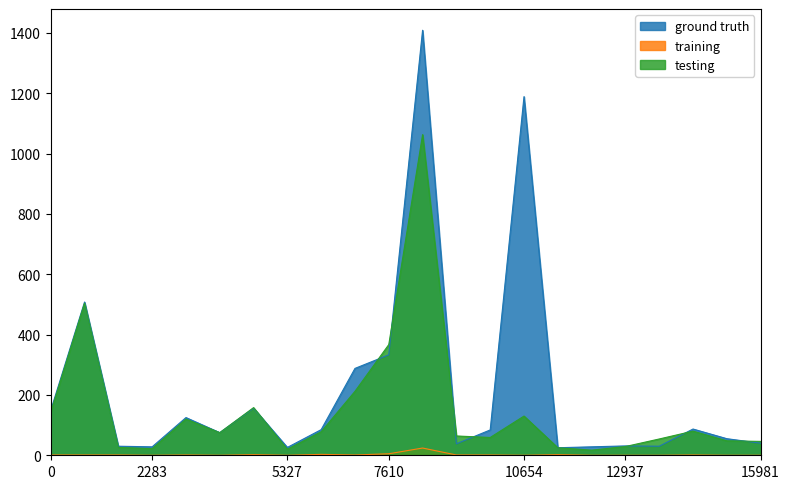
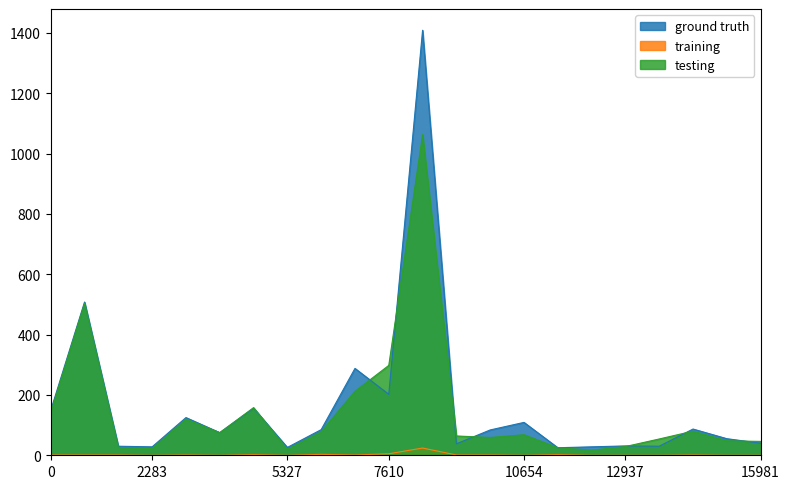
  {
    "ground truth": {
-     "7610": 330,
-     "10654": 1190
+     "7610": 200,
+     "10654": 110
    },
    "training": {
      "0": 0,
      "2283": 0,
      "5327": 0,
      "7610": 10,
      "10654": 0,
      "12937": 0,
      "15981": 0
    },
    "testing": {
-     "7610": 370,
-     "10654": 130
+     "7610": 300,
+     "10654": 70
    }
  }
